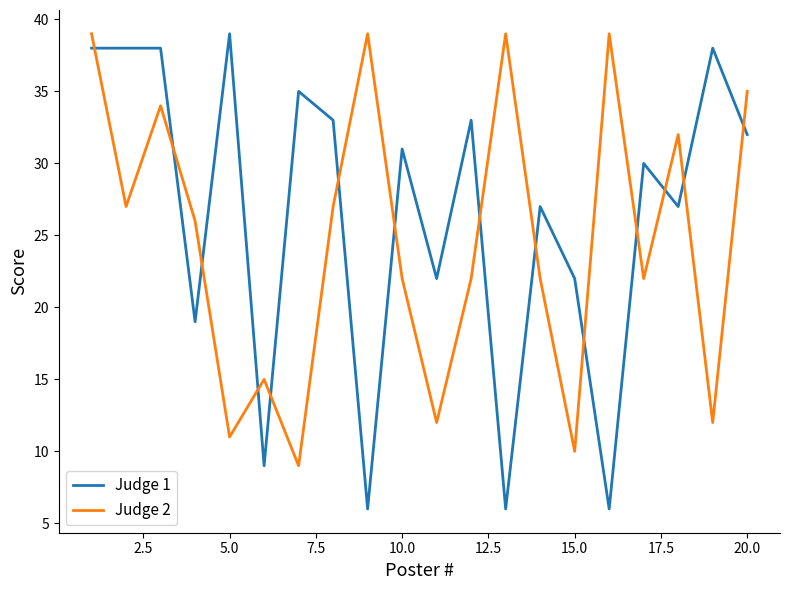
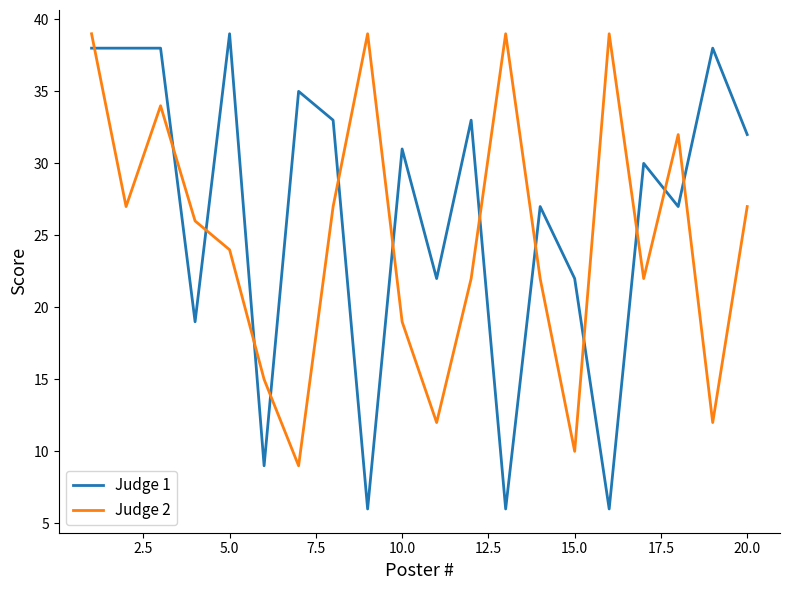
  {
    "Judge 1": {
      "5.0": 39,
      "10.0": 31,
      "15.0": 22,
      "20.0": 32
    },
    "Judge 2": {
-     "5.0": 11,
-     "10.0": 22,
+     "5.0": 24,
+     "10.0": 19,
      "15.0": 10,
-     "20.0": 35
+     "20.0": 27
    }
  }
